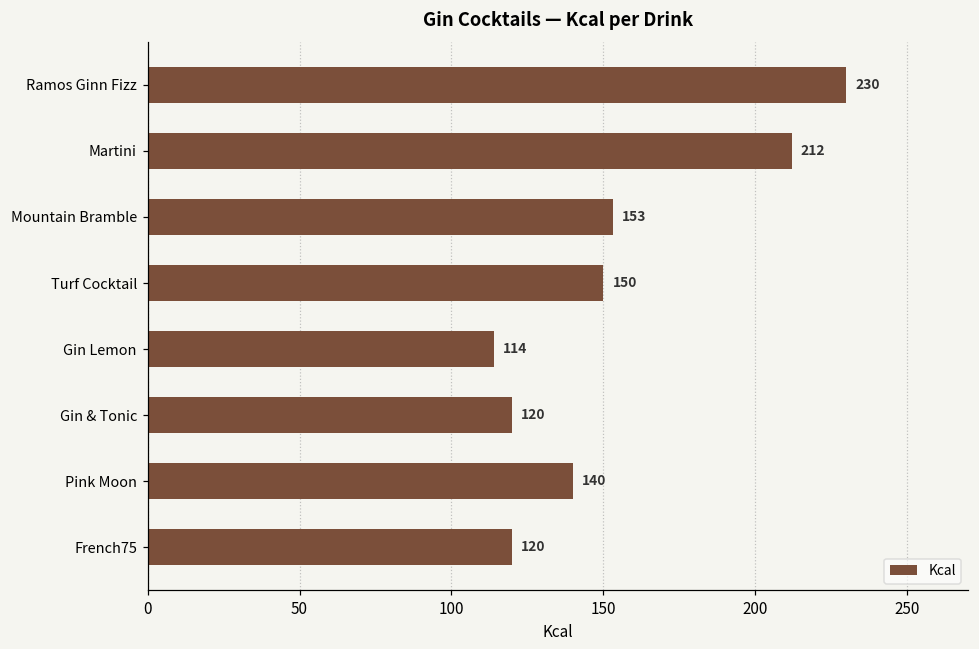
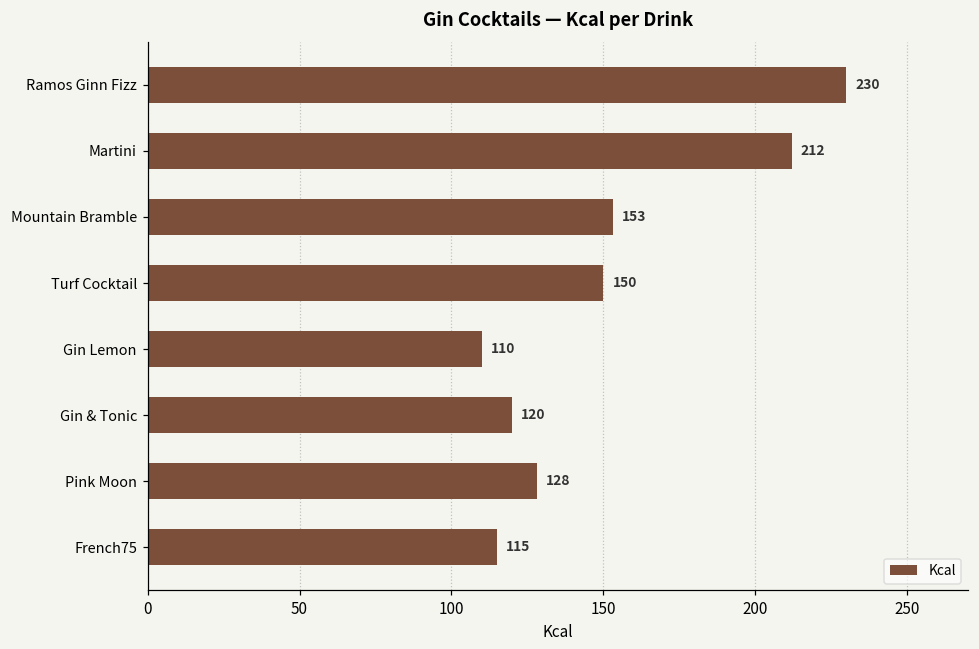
  {
    "Ramos Ginn Fizz": 230,
    "Martini": 212,
    "Mountain Bramble": 153,
    "Turf Cocktail": 150,
-   "Gin Lemon": 114,
+   "Gin Lemon": 110,
    "Gin & Tonic": 120,
-   "Pink Moon": 140,
-   "French75": 120
+   "Pink Moon": 128,
+   "French75": 115
  }
